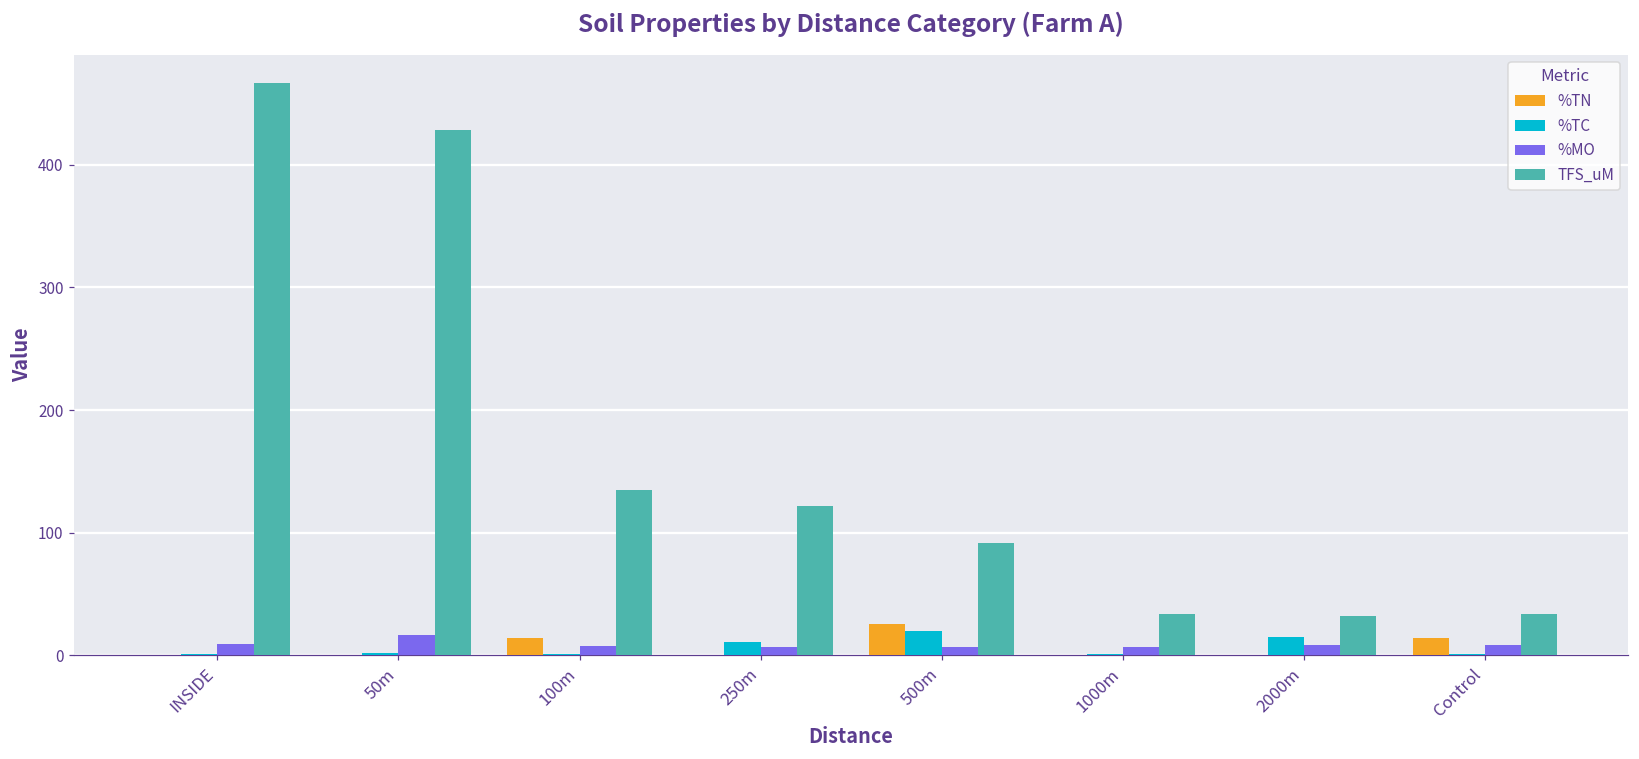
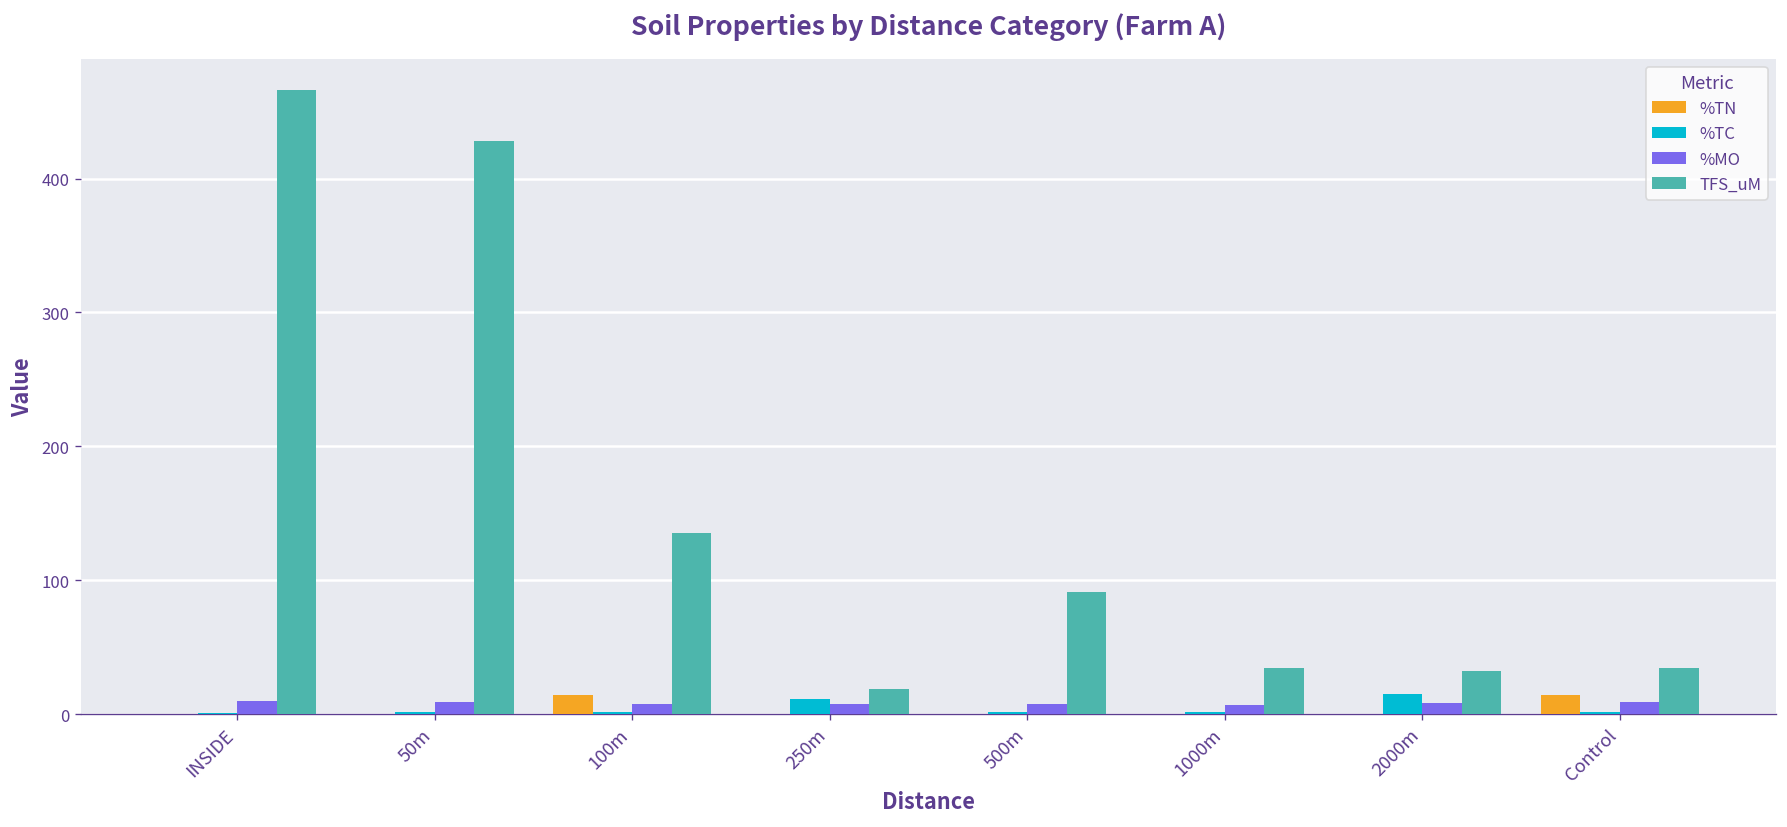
  {
    "%TN": {
      "100m": 14,
-     "500m": 26,
+     "500m": 0,
      "Control": 14
    },
    "%TC": {
      "250m": 11,
-     "500m": 20,
+     "500m": 1,
      "2000m": 15
    },
    "%MO": {
      "INSIDE": 10,
-     "50m": 17,
+     "50m": 9,
      "100m": 8,
      "250m": 7,
      "500m": 7,
      "1000m": 7,
      "2000m": 9,
      "Control": 9
    },
    "TFS_uM": {
      "INSIDE": 466,
      "50m": 428,
      "100m": 135,
-     "250m": 122,
+     "250m": 19,
      "500m": 91,
      "1000m": 34,
      "2000m": 32,
      "Control": 34
    }
  }
